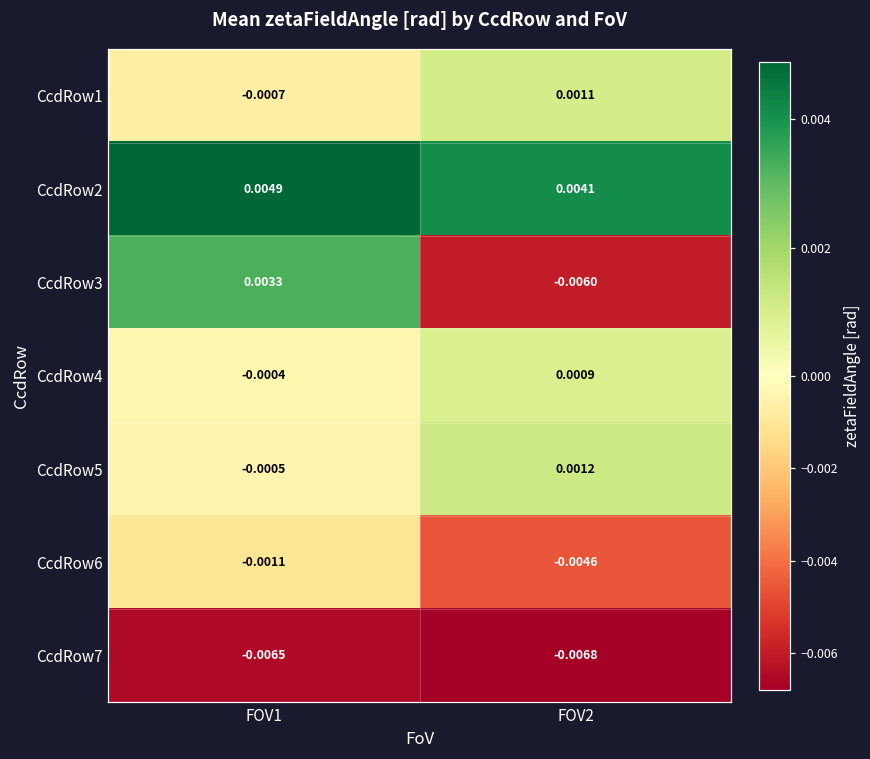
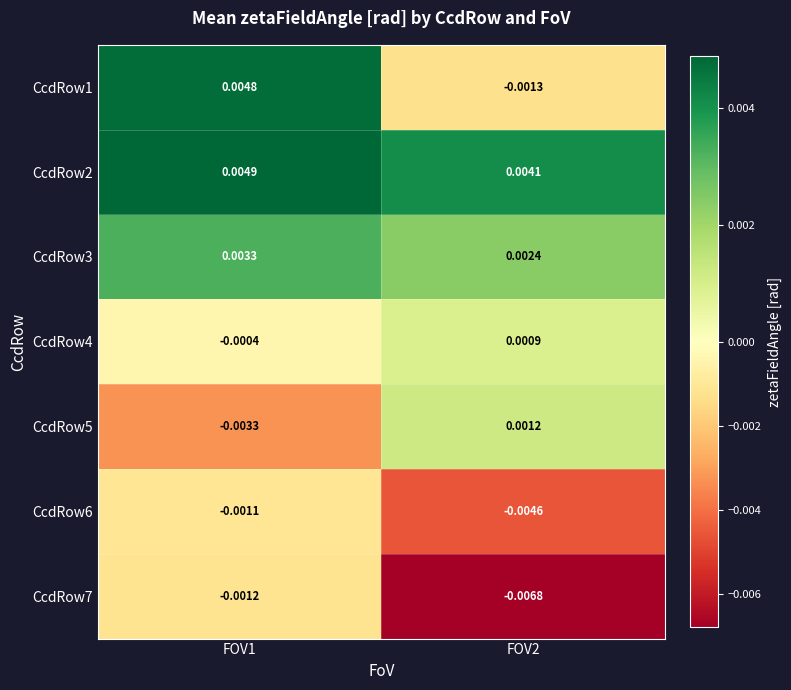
  {
    "CcdRow1": {
-     "FOV1": -0.0007,
-     "FOV2": 0.0011
+     "FOV1": 0.0048,
+     "FOV2": -0.0013
    },
    "CcdRow2": {
      "FOV1": 0.0049,
      "FOV2": 0.0041
    },
    "CcdRow3": {
      "FOV1": 0.0033,
-     "FOV2": -0.0060
+     "FOV2": 0.0024
    },
    "CcdRow4": {
      "FOV1": -0.0004,
      "FOV2": 0.0009
    },
    "CcdRow5": {
-     "FOV1": -0.0005,
+     "FOV1": -0.0033,
      "FOV2": 0.0012
    },
    "CcdRow6": {
      "FOV1": -0.0011,
      "FOV2": -0.0046
    },
    "CcdRow7": {
-     "FOV1": -0.0065,
+     "FOV1": -0.0012,
      "FOV2": -0.0068
    }
  }
